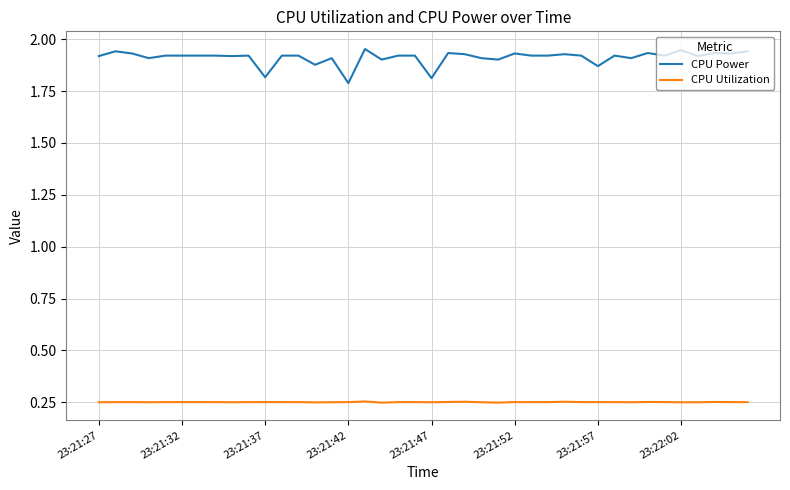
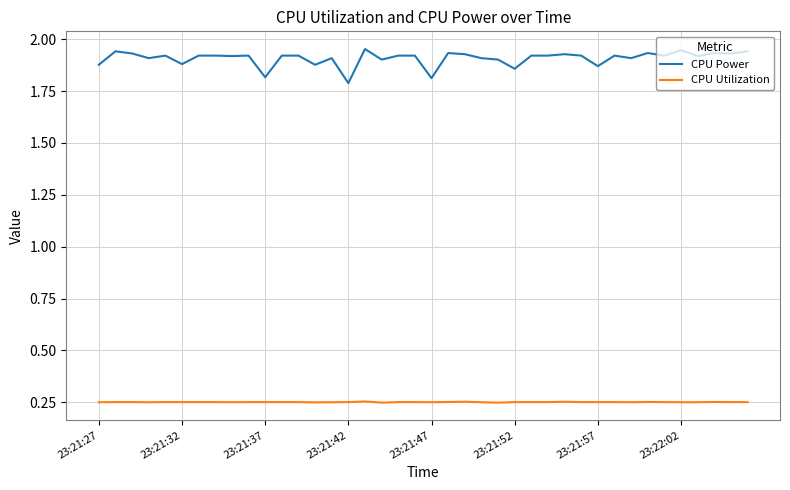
  {
    "CPU Power": {
-     "23:21:27": 1.92,
-     "23:21:32": 1.92,
+     "23:21:27": 1.88,
+     "23:21:32": 1.88,
      "23:21:37": 1.82,
      "23:21:42": 1.79,
      "23:21:47": 1.81,
-     "23:21:52": 1.93,
+     "23:21:52": 1.86,
      "23:21:57": 1.87
    },
    "CPU Utilization": {
      "23:21:27": 0.25,
      "23:21:32": 0.25,
      "23:21:37": 0.25,
      "23:21:42": 0.25,
      "23:21:47": 0.25,
      "23:21:52": 0.25,
      "23:21:57": 0.25,
      "23:22:02": 0.25
    }
  }
